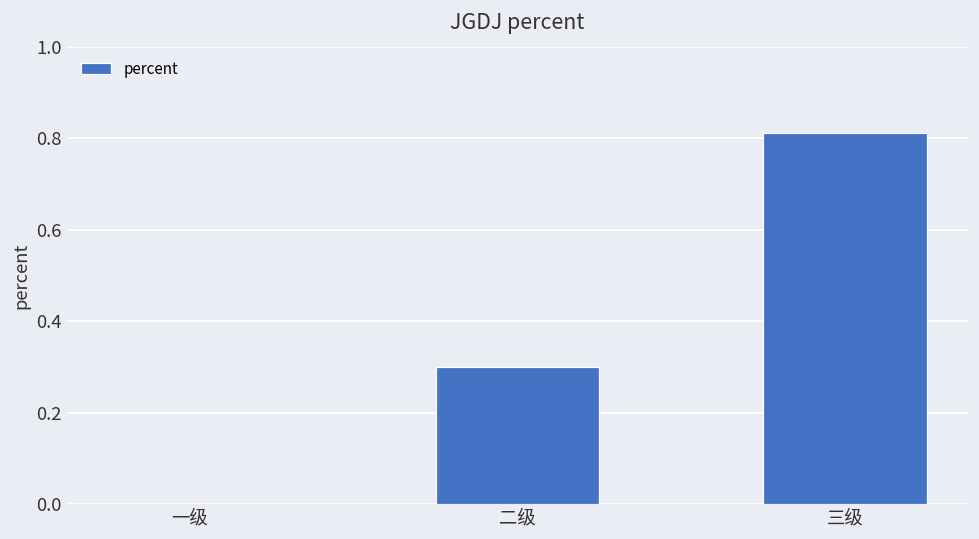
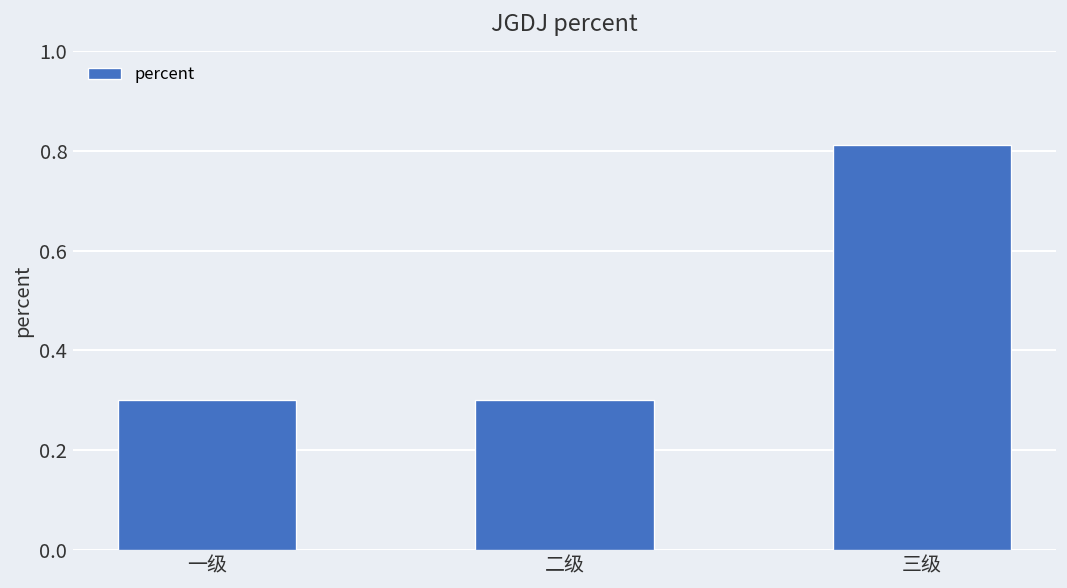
  {
-   "一级": 0.0,
+   "一级": 0.3,
    "二级": 0.3,
    "三级": 0.81
  }
